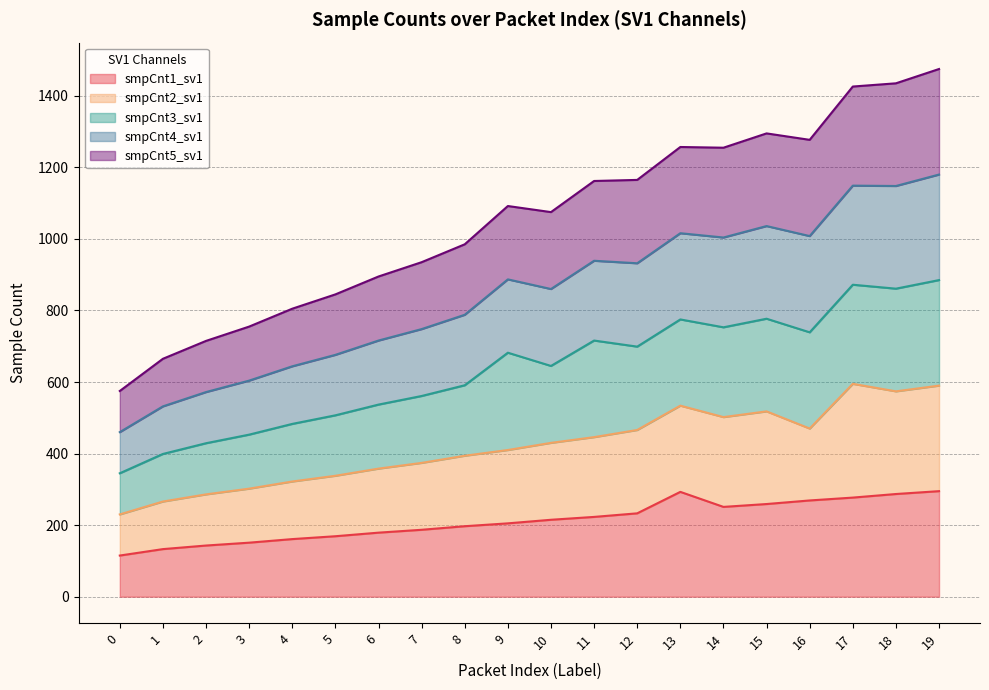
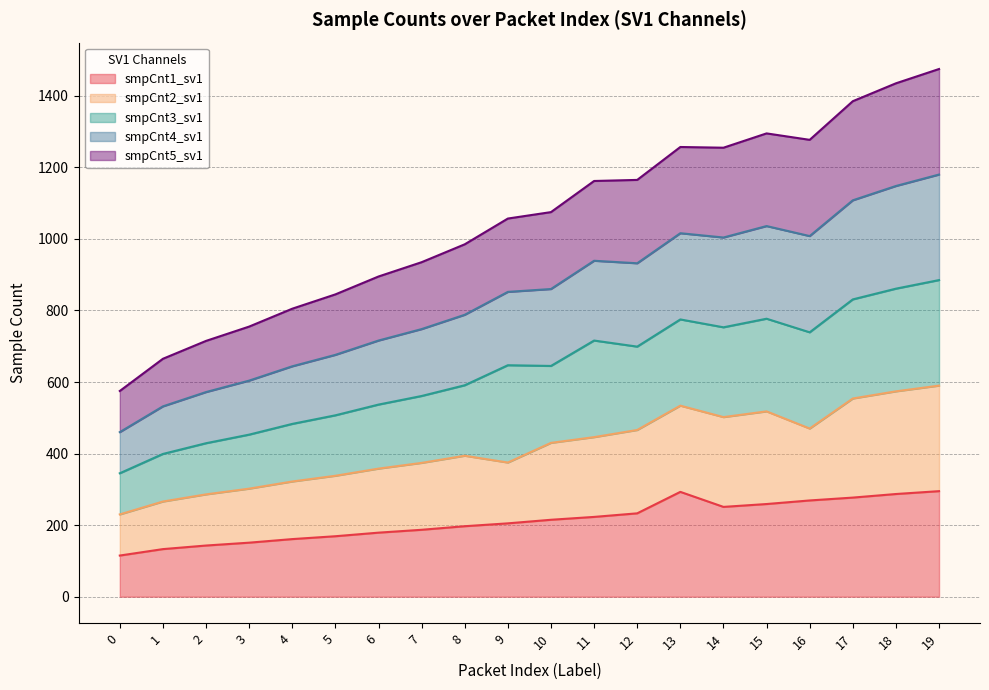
  {
    "smpCnt1_sv1": {
      "0": 120,
      "1": 130,
      "2": 140,
      "3": 150,
      "4": 160,
      "5": 170,
      "6": 180,
      "7": 190,
      "8": 200,
      "9": 210,
      "10": 220,
      "11": 220,
      "12": 230,
      "13": 290,
      "14": 250,
      "15": 260,
      "16": 270,
      "17": 280,
      "18": 290,
      "19": 300
    },
    "smpCnt2_sv1": {
      "0": 120,
      "1": 130,
      "2": 140,
      "3": 150,
      "4": 160,
      "5": 170,
      "6": 180,
      "7": 190,
      "8": 200,
-     "9": 210,
+     "9": 170,
      "10": 220,
      "11": 220,
      "12": 230,
      "13": 240,
      "14": 250,
      "15": 260,
      "16": 200,
-     "17": 320,
+     "17": 280,
      "18": 290,
      "19": 300
    },
    "smpCnt5_sv1": {
      "0": 120,
      "1": 130,
      "2": 140,
      "3": 150,
      "4": 160,
      "5": 170,
      "6": 180,
      "7": 190,
      "8": 200,
      "9": 210,
      "10": 220,
      "11": 220,
      "12": 230,
      "13": 240,
      "14": 250,
      "15": 260,
      "16": 270,
      "17": 280,
      "18": 290,
      "19": 300
    }
  }
